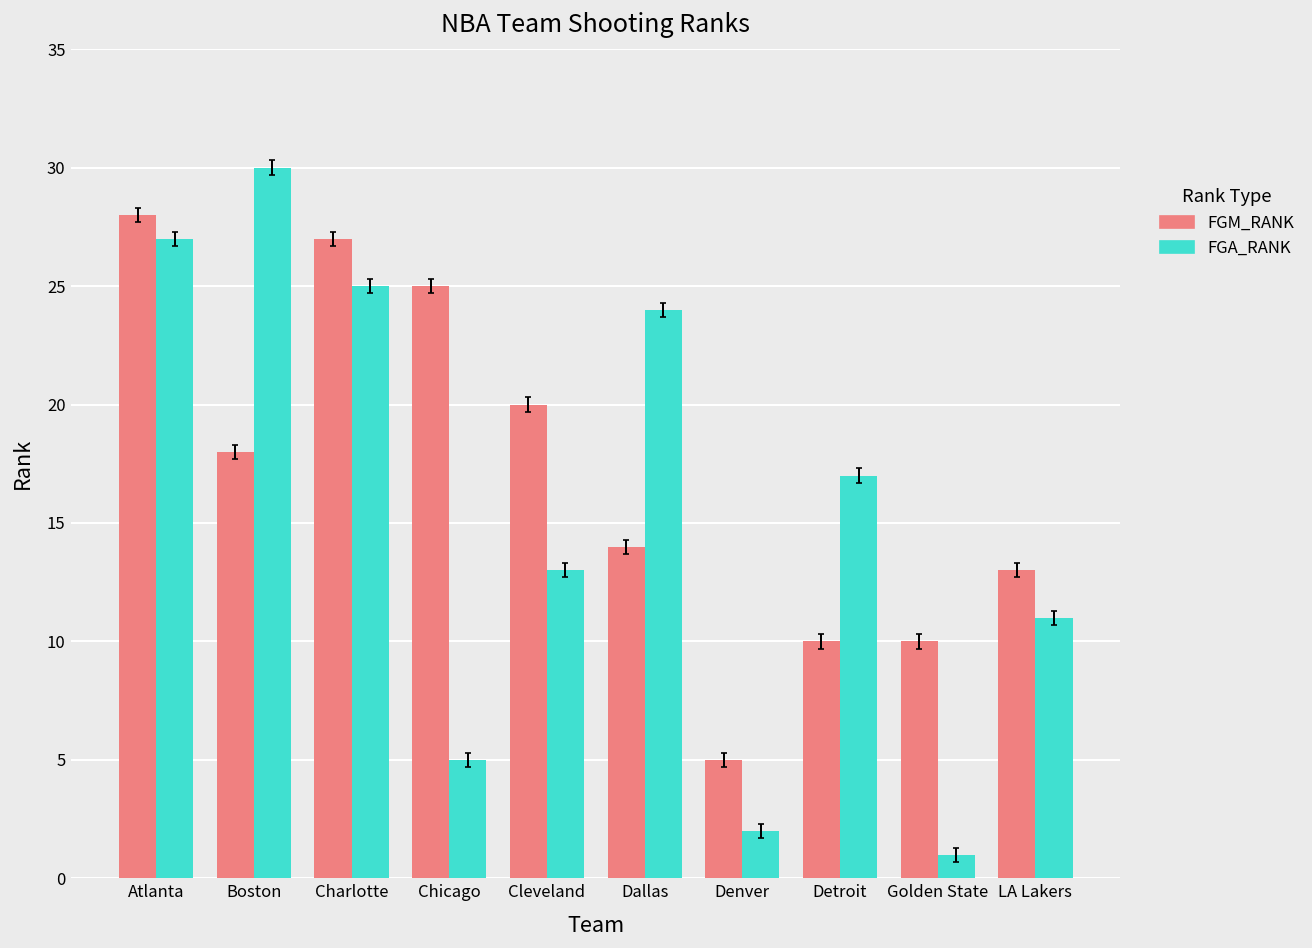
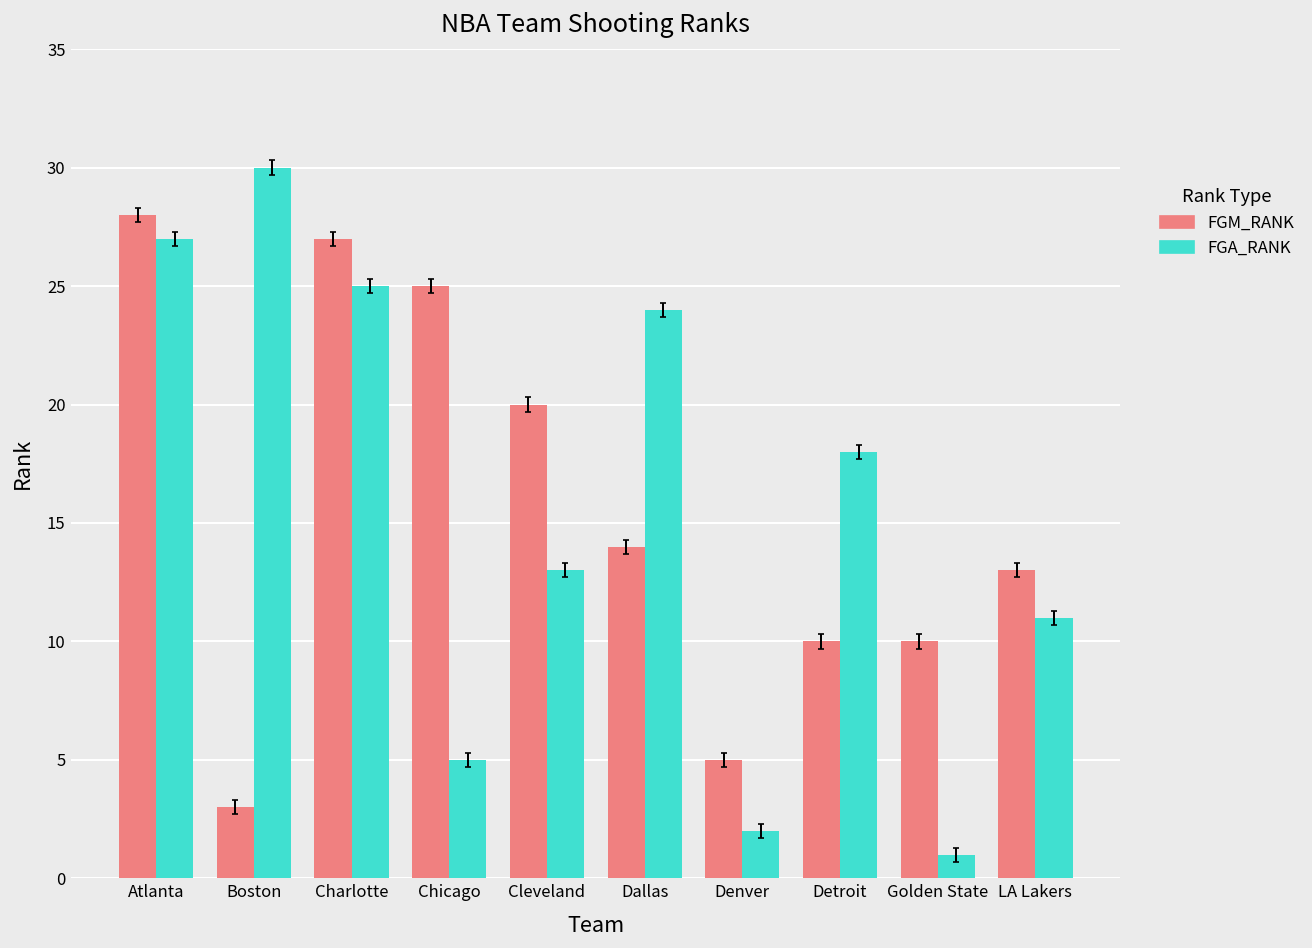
  {
    "FGM_RANK": {
      "Atlanta": 28,
-     "Boston": 18,
+     "Boston": 3,
      "Charlotte": 27,
      "Chicago": 25,
      "Cleveland": 20,
      "Dallas": 14,
      "Denver": 5,
      "Detroit": 10,
      "Golden State": 10,
      "LA Lakers": 13
    },
    "FGA_RANK": {
      "Atlanta": 27,
      "Boston": 30,
      "Charlotte": 25,
      "Chicago": 5,
      "Cleveland": 13,
      "Dallas": 24,
      "Denver": 2,
-     "Detroit": 17,
+     "Detroit": 18,
      "Golden State": 1,
      "LA Lakers": 11
    }
  }
